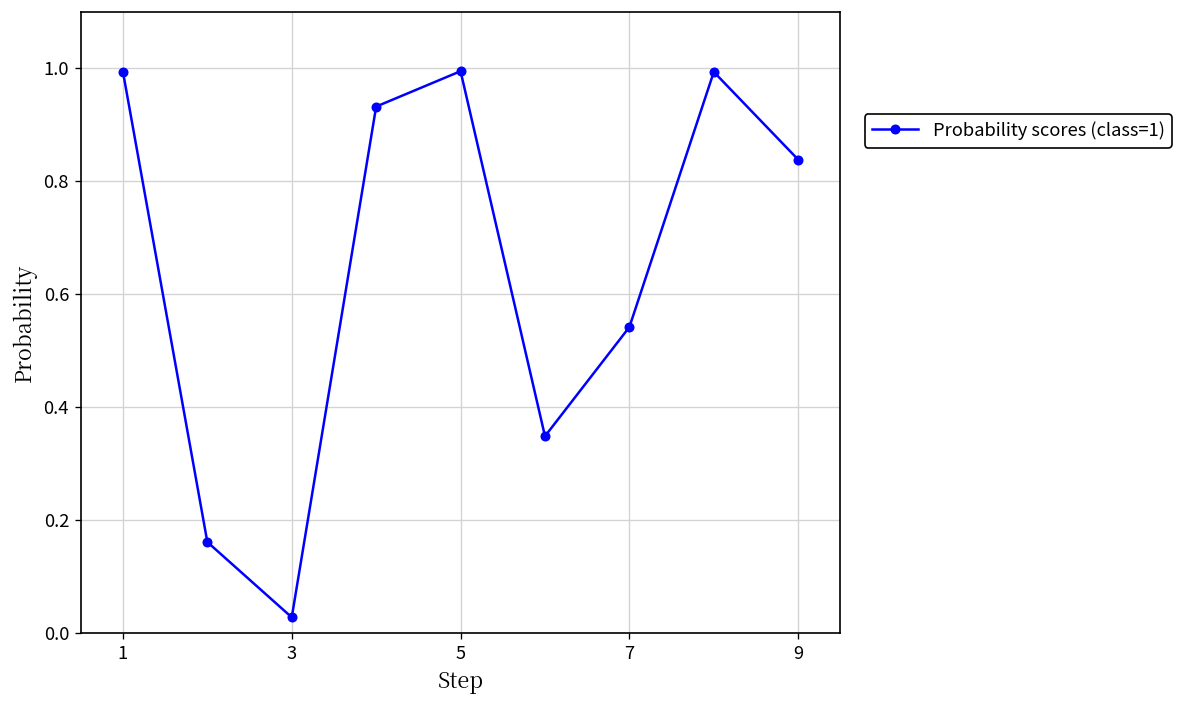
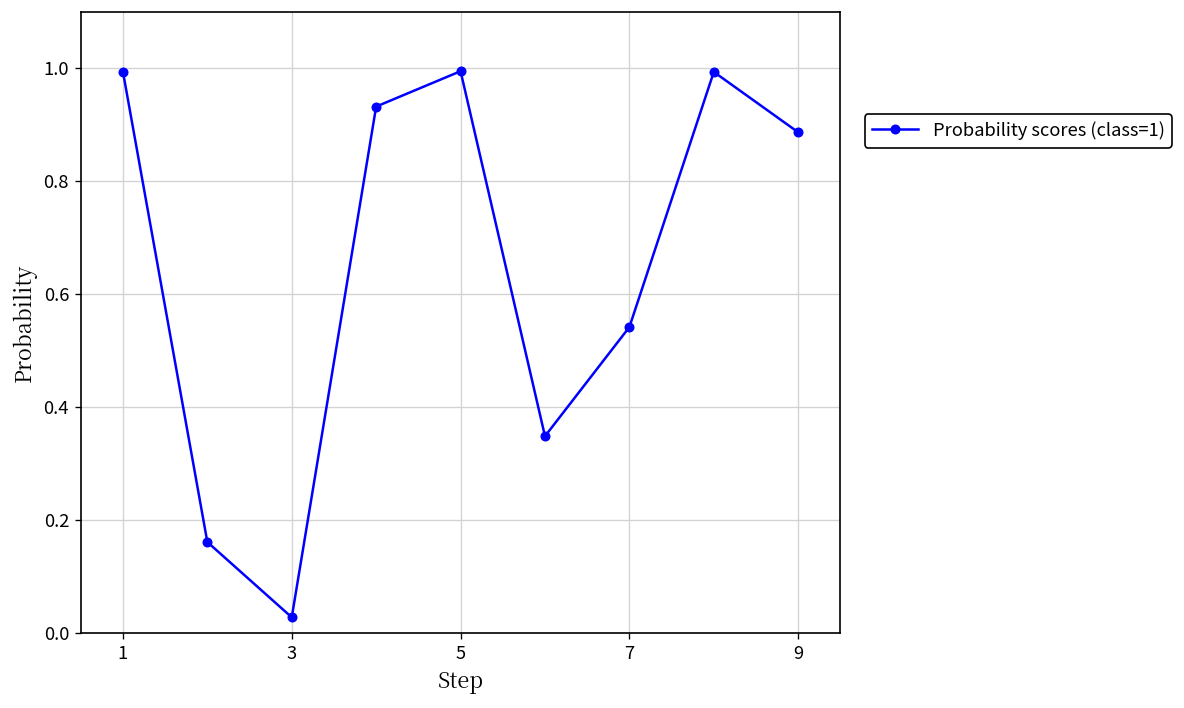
  {
    "1": 0.99,
    "3": 0.03,
    "5": 1.00,
    "7": 0.54,
-   "9": 0.84
+   "9": 0.89
  }
